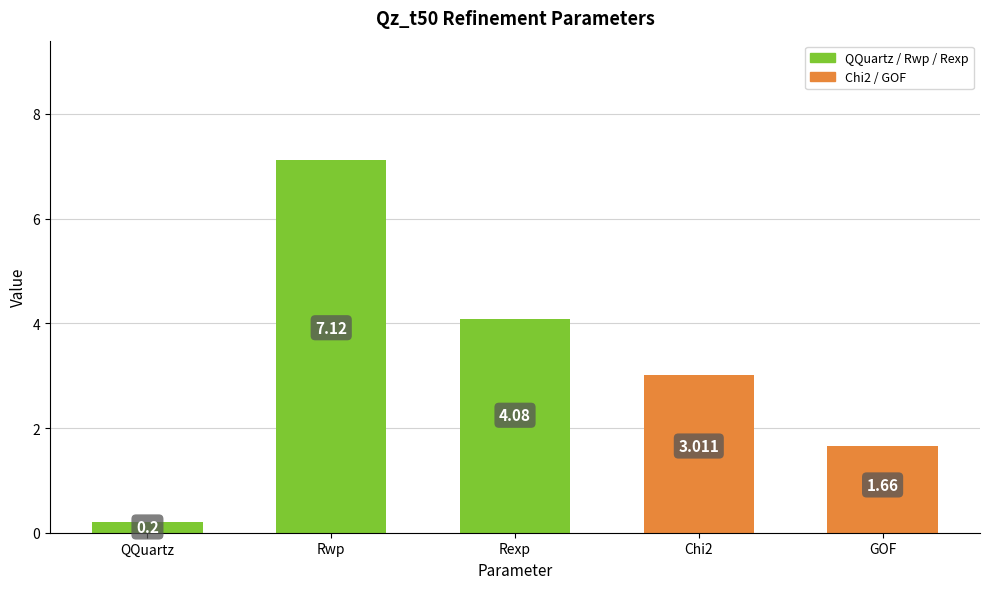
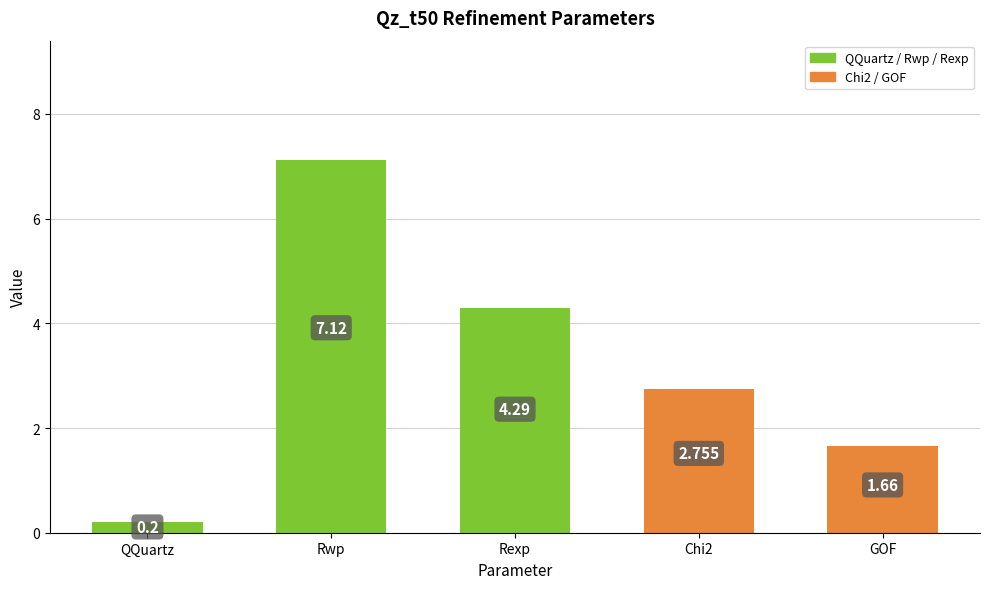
  {
-   "Rexp": 4.08,
-   "Chi2": 3.011
+   "Rexp": 4.29,
+   "Chi2": 2.755
  }
